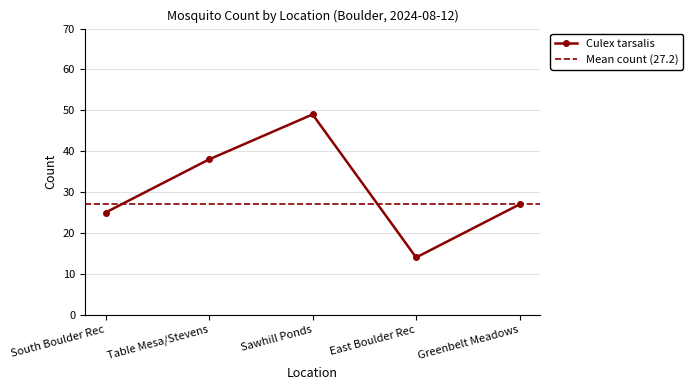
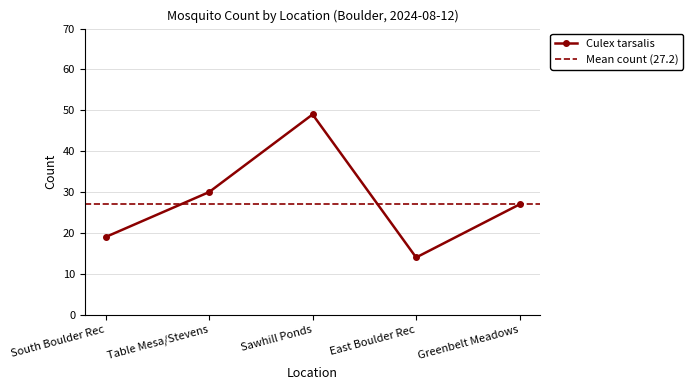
  {
-   "South Boulder Rec": 25,
-   "Table Mesa/Stevens": 38,
+   "South Boulder Rec": 19,
+   "Table Mesa/Stevens": 30,
    "Sawhill Ponds": 49,
    "East Boulder Rec": 14,
    "Greenbelt Meadows": 27
  }
